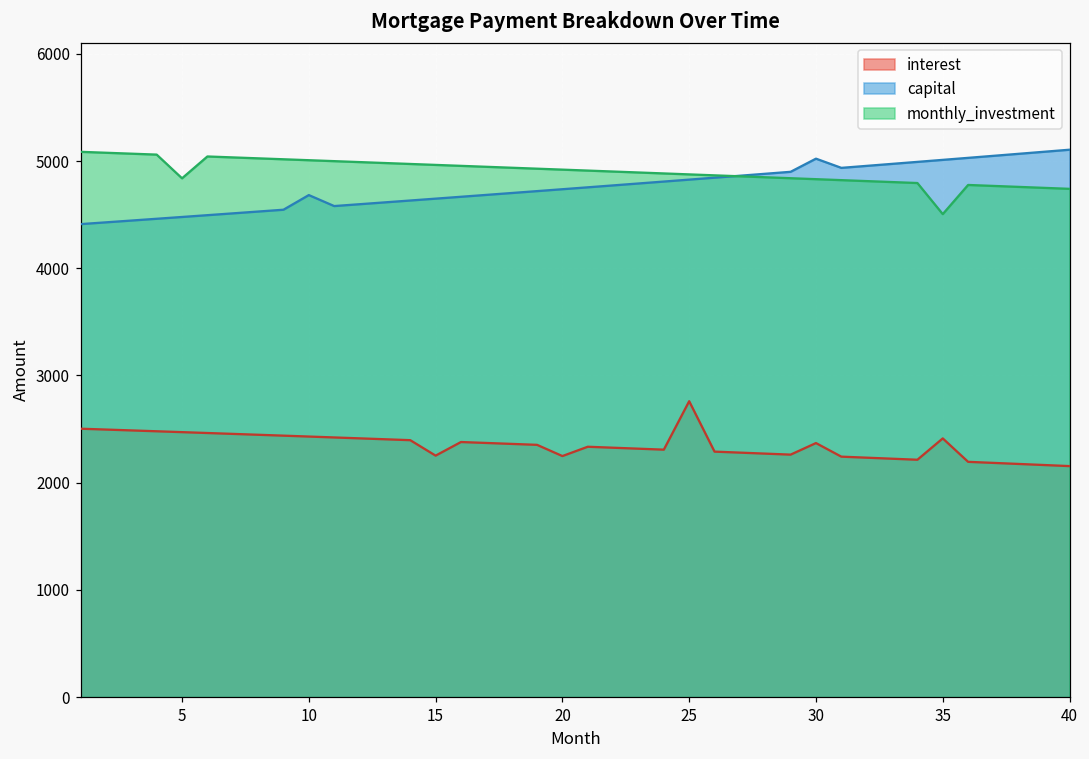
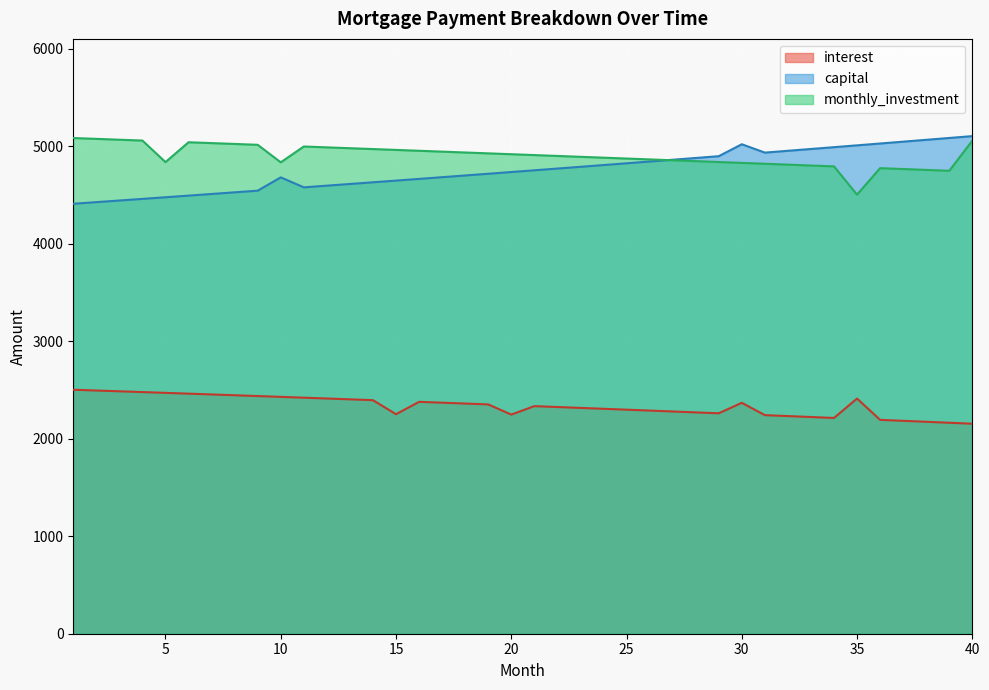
  {
    "interest": {
      "5": 2500,
      "10": 2400,
      "15": 2300,
      "20": 2200,
-     "25": 2800,
+     "25": 2300,
      "30": 2400,
      "35": 2400,
      "40": 2200
    },
    "capital": {
      "5": 4500,
      "10": 4700,
      "15": 4600,
      "20": 4700,
      "25": 4800,
      "30": 5000,
      "35": 5000,
      "40": 5100
    },
    "monthly_investment": {
      "5": 4800,
-     "10": 5000,
+     "10": 4800,
      "15": 5000,
      "20": 4900,
      "25": 4900,
      "30": 4800,
      "35": 4500,
-     "40": 4700
+     "40": 5100
    }
  }
